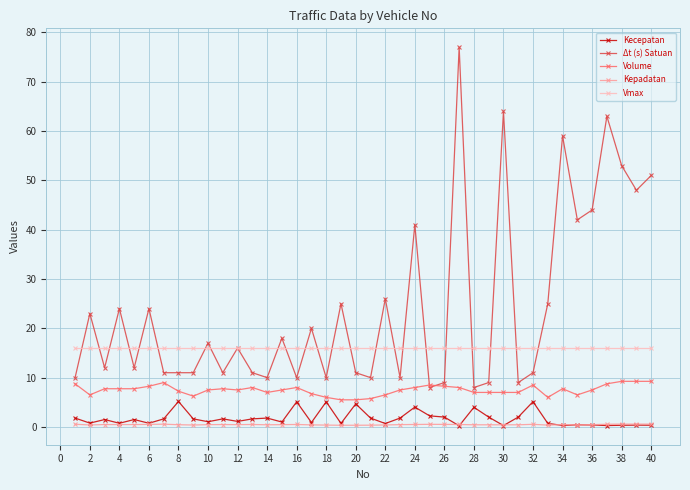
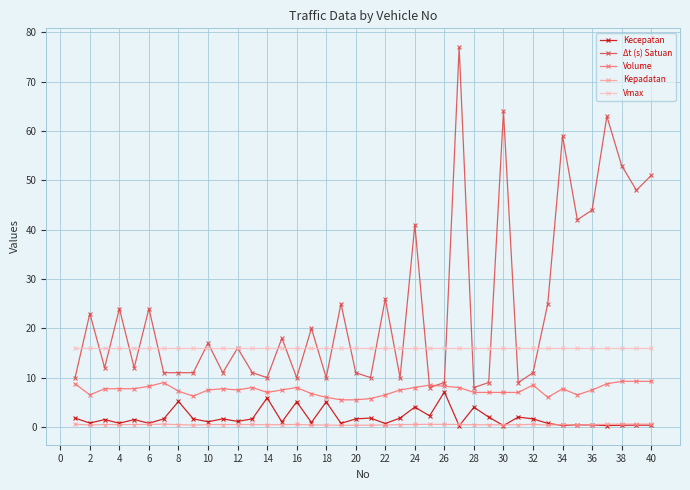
  {
    "Kecepatan": {
      "8": 5,
      "10": 1,
      "12": 1,
-     "14": 2,
+     "14": 6,
      "16": 5,
      "18": 5,
-     "20": 5,
+     "20": 2,
      "24": 4,
-     "26": 2,
+     "26": 7,
      "28": 4,
-     "32": 5
+     "32": 2
    }
  }
